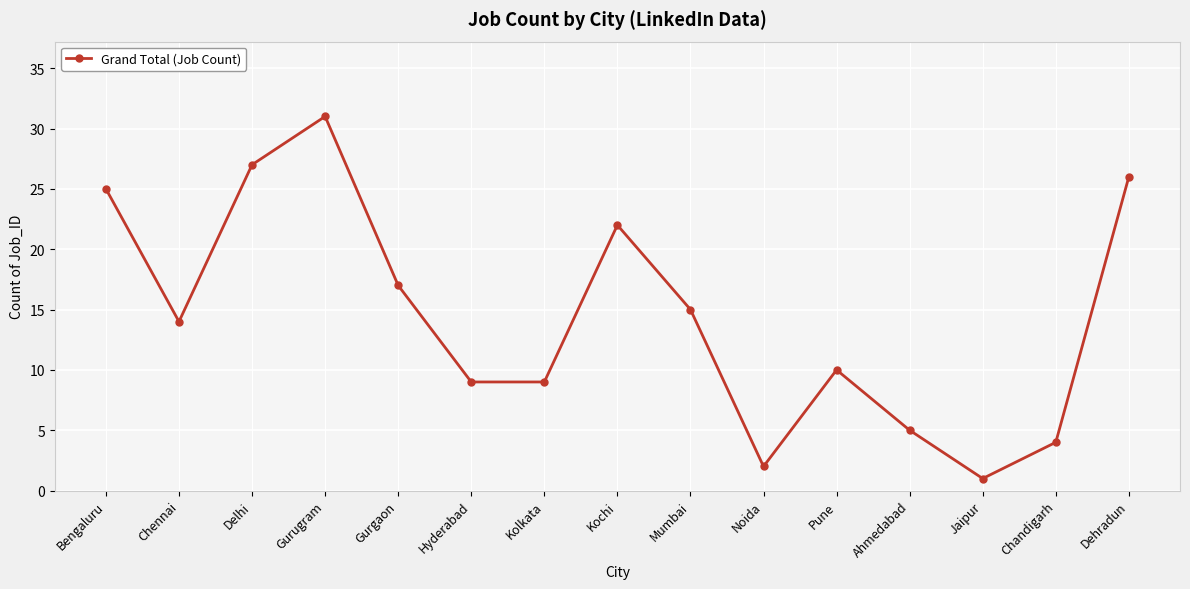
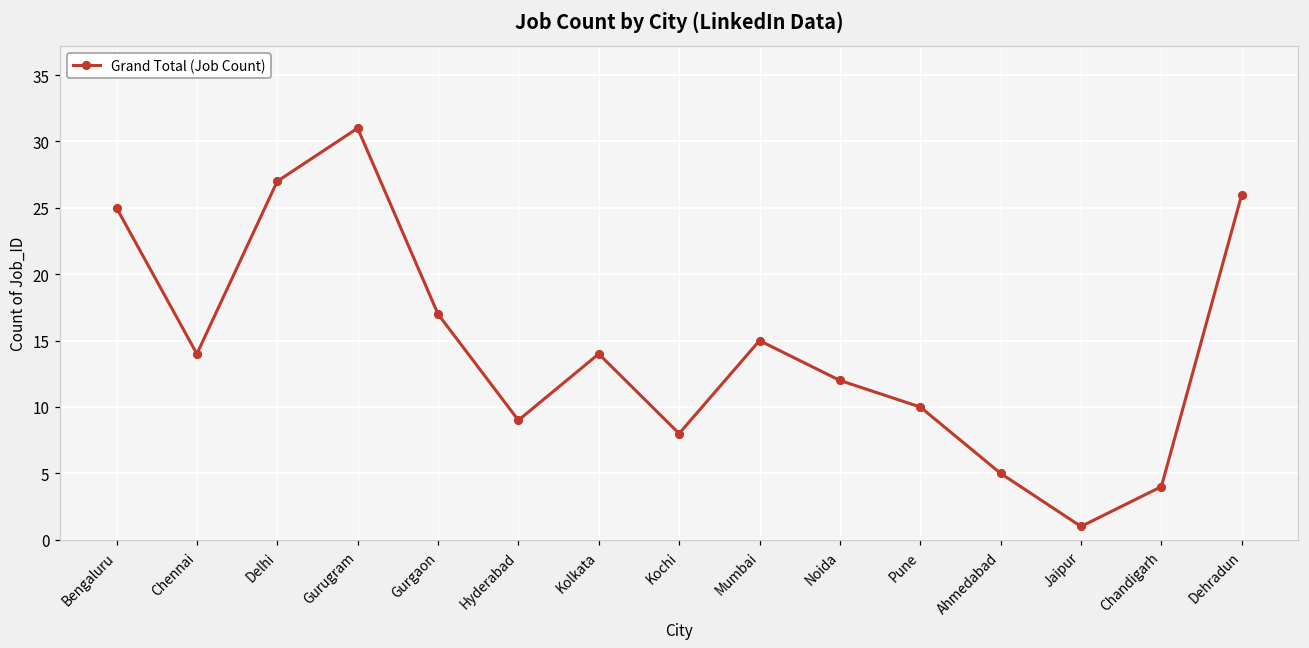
  {
    "Bengaluru": 25,
    "Chennai": 14,
    "Delhi": 27,
    "Gurugram": 31,
    "Gurgaon": 17,
    "Hyderabad": 9,
-   "Kolkata": 9,
-   "Kochi": 22,
+   "Kolkata": 14,
+   "Kochi": 8,
    "Mumbai": 15,
-   "Noida": 2,
+   "Noida": 12,
    "Pune": 10,
    "Ahmedabad": 5,
    "Jaipur": 1,
    "Chandigarh": 4,
    "Dehradun": 26
  }
